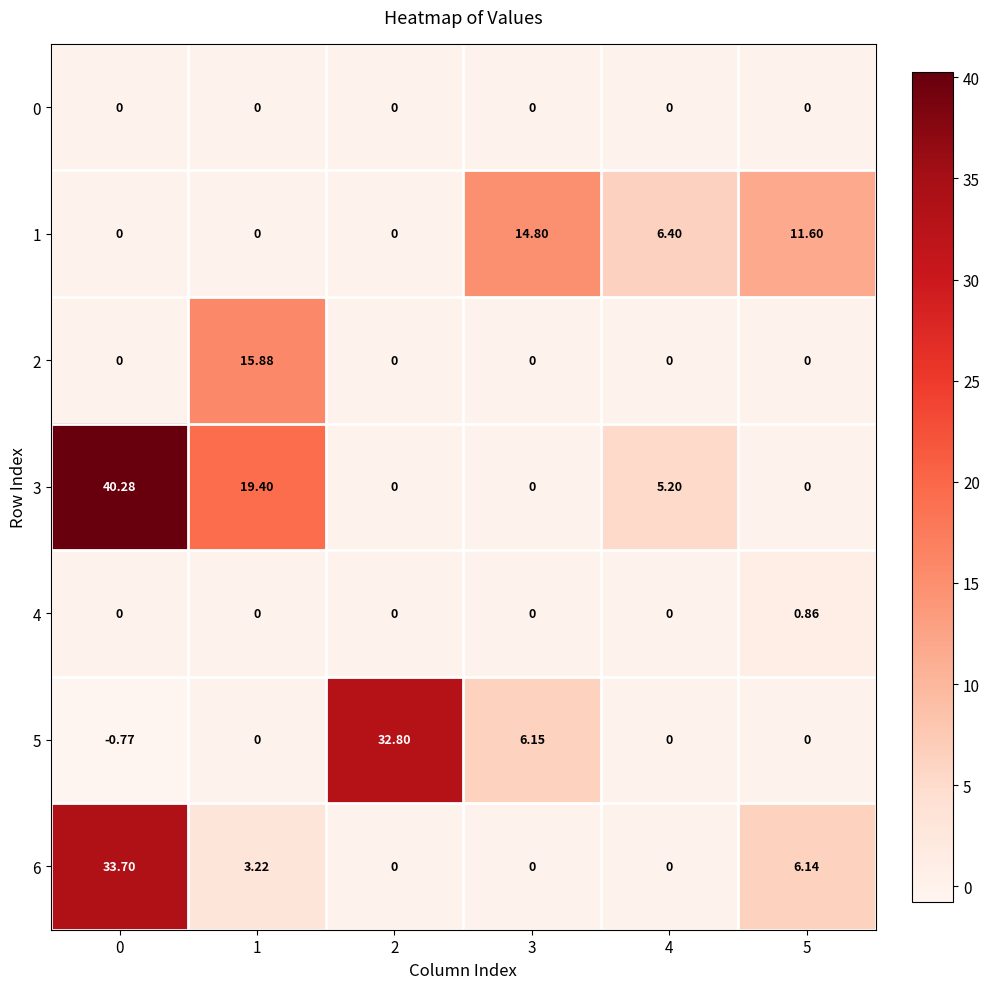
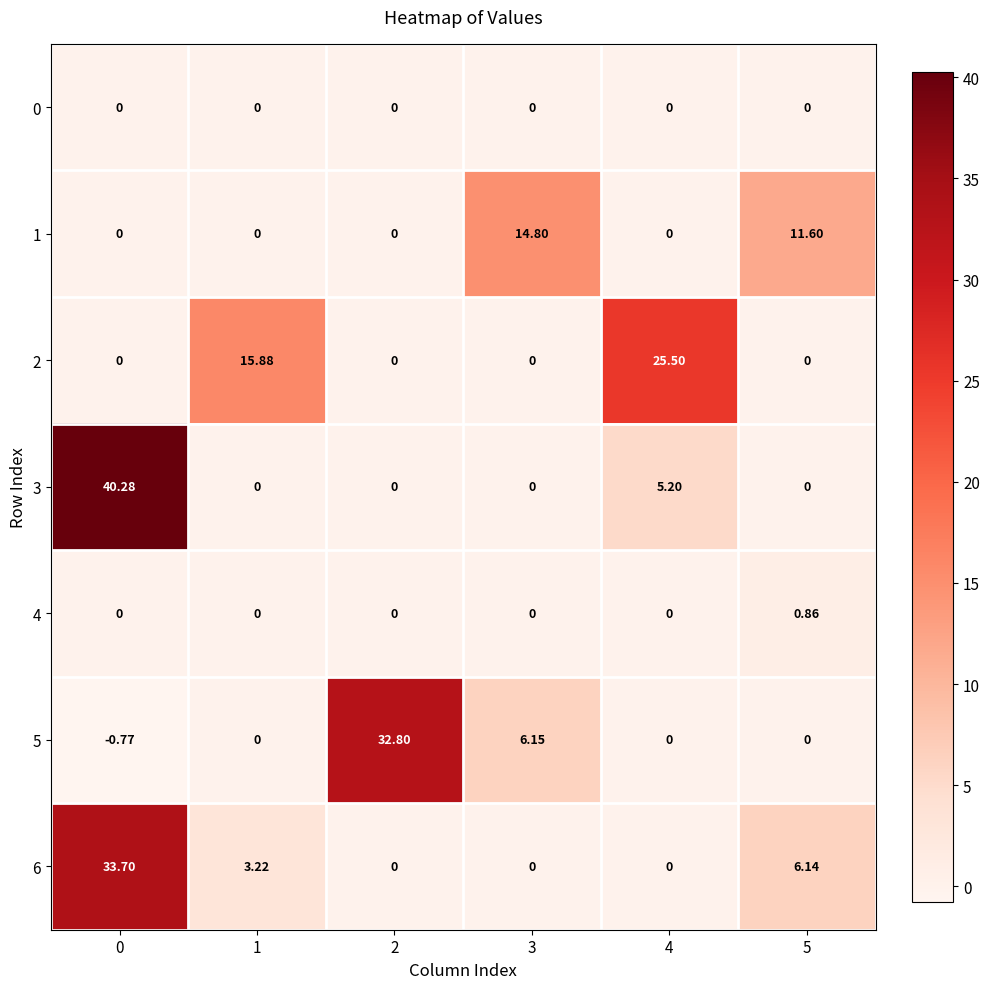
  {
    "0": {
      "0": 0,
      "1": 0,
      "2": 0,
      "3": 0,
      "4": 0,
      "5": 0
    },
    "1": {
      "0": 0,
      "1": 0,
      "2": 0,
      "3": 14.80,
-     "4": 6.40,
+     "4": 0,
      "5": 11.60
    },
    "2": {
      "0": 0,
      "1": 15.88,
      "2": 0,
      "3": 0,
-     "4": 0,
+     "4": 25.50,
      "5": 0
    },
    "3": {
      "0": 40.28,
-     "1": 19.40,
+     "1": 0,
      "2": 0,
      "3": 0,
      "4": 5.20,
      "5": 0
    },
    "4": {
      "0": 0,
      "1": 0,
      "2": 0,
      "3": 0,
      "4": 0,
      "5": 0.86
    },
    "5": {
      "0": -0.77,
      "1": 0,
      "2": 32.80,
      "3": 6.15,
      "4": 0,
      "5": 0
    },
    "6": {
      "0": 33.70,
      "1": 3.22,
      "2": 0,
      "3": 0,
      "4": 0,
      "5": 6.14
    }
  }
